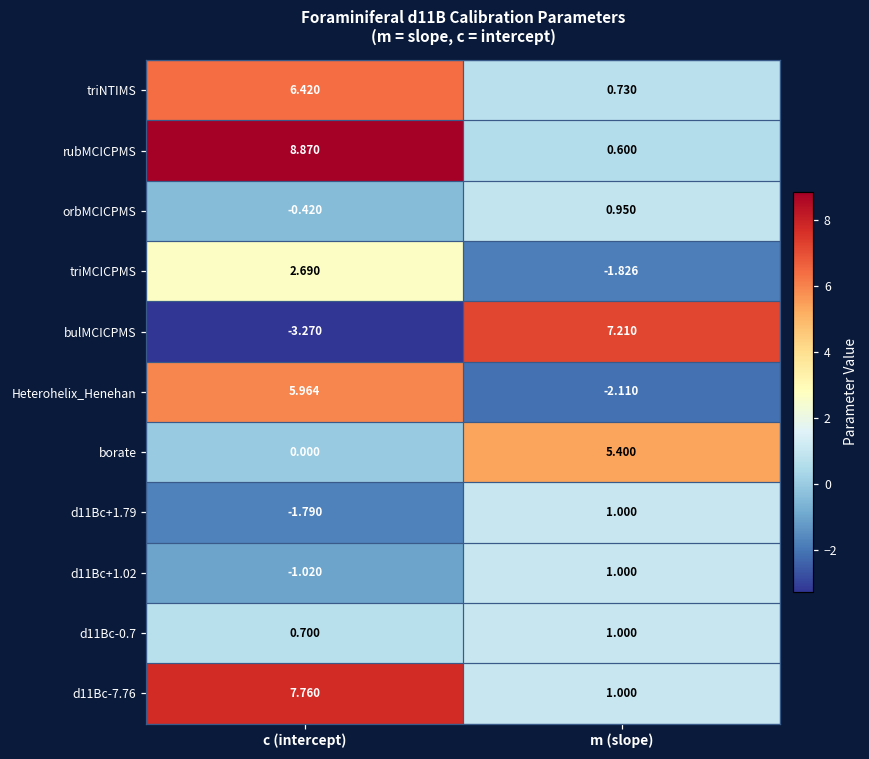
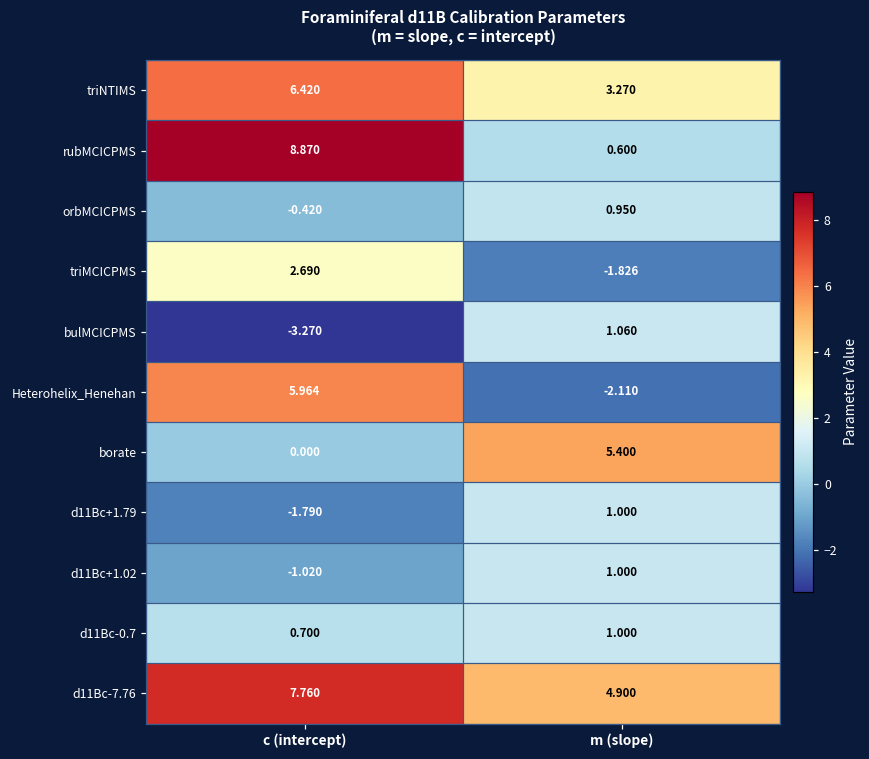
  {
    "triNTIMS": {
      "c (intercept)": 6.420,
-     "m (slope)": 0.730
+     "m (slope)": 3.270
    },
    "rubMCICPMS": {
      "c (intercept)": 8.870,
      "m (slope)": 0.600
    },
    "orbMCICPMS": {
      "c (intercept)": -0.420,
      "m (slope)": 0.950
    },
    "triMCICPMS": {
      "c (intercept)": 2.690,
      "m (slope)": -1.826
    },
    "bulMCICPMS": {
      "c (intercept)": -3.270,
-     "m (slope)": 7.210
+     "m (slope)": 1.060
    },
    "Heterohelix_Henehan": {
      "c (intercept)": 5.964,
      "m (slope)": -2.110
    },
    "borate": {
      "c (intercept)": 0.000,
      "m (slope)": 5.400
    },
    "d11Bc+1.79": {
      "c (intercept)": -1.790,
      "m (slope)": 1.000
    },
    "d11Bc+1.02": {
      "c (intercept)": -1.020,
      "m (slope)": 1.000
    },
    "d11Bc-0.7": {
      "c (intercept)": 0.700,
      "m (slope)": 1.000
    },
    "d11Bc-7.76": {
      "c (intercept)": 7.760,
-     "m (slope)": 1.000
+     "m (slope)": 4.900
    }
  }
